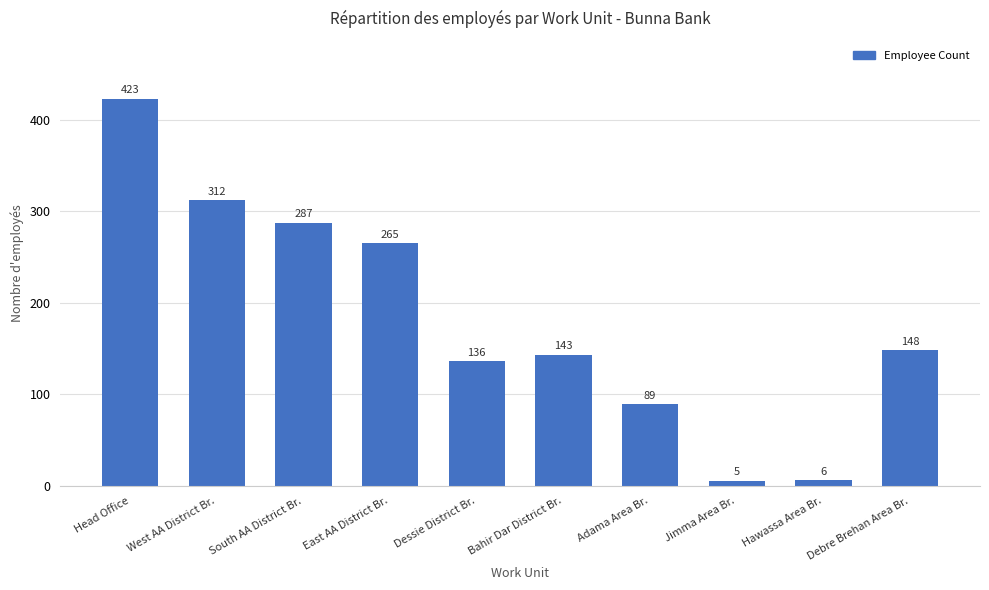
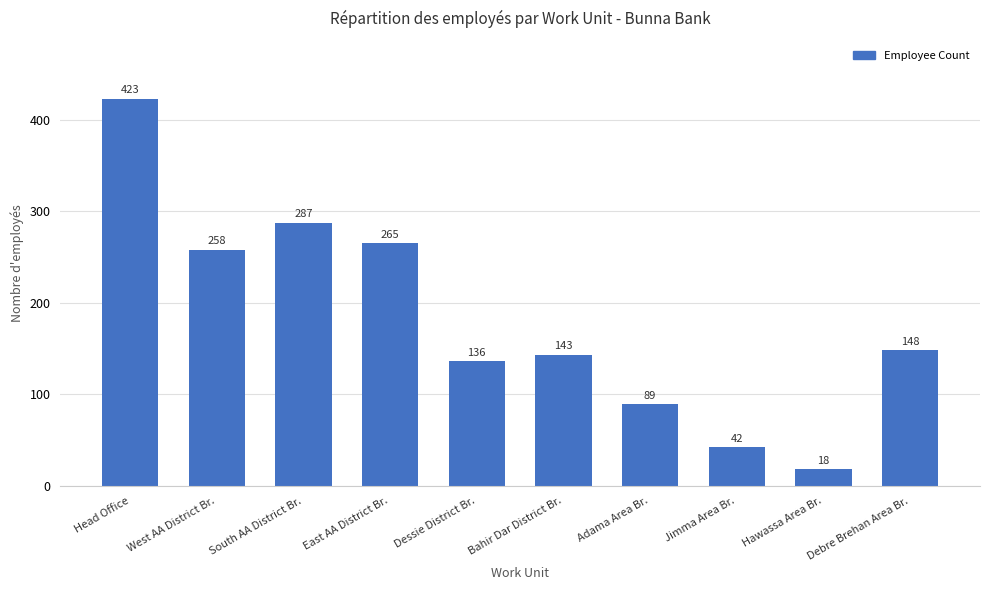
  {
    "Head Office": 423,
-   "West AA District Br.": 312,
+   "West AA District Br.": 258,
    "South AA District Br.": 287,
    "East AA District Br.": 265,
    "Dessie District Br.": 136,
    "Bahir Dar District Br.": 143,
    "Adama Area Br.": 89,
-   "Jimma Area Br.": 5,
-   "Hawassa Area Br.": 6,
+   "Jimma Area Br.": 42,
+   "Hawassa Area Br.": 18,
    "Debre Brehan Area Br.": 148
  }
